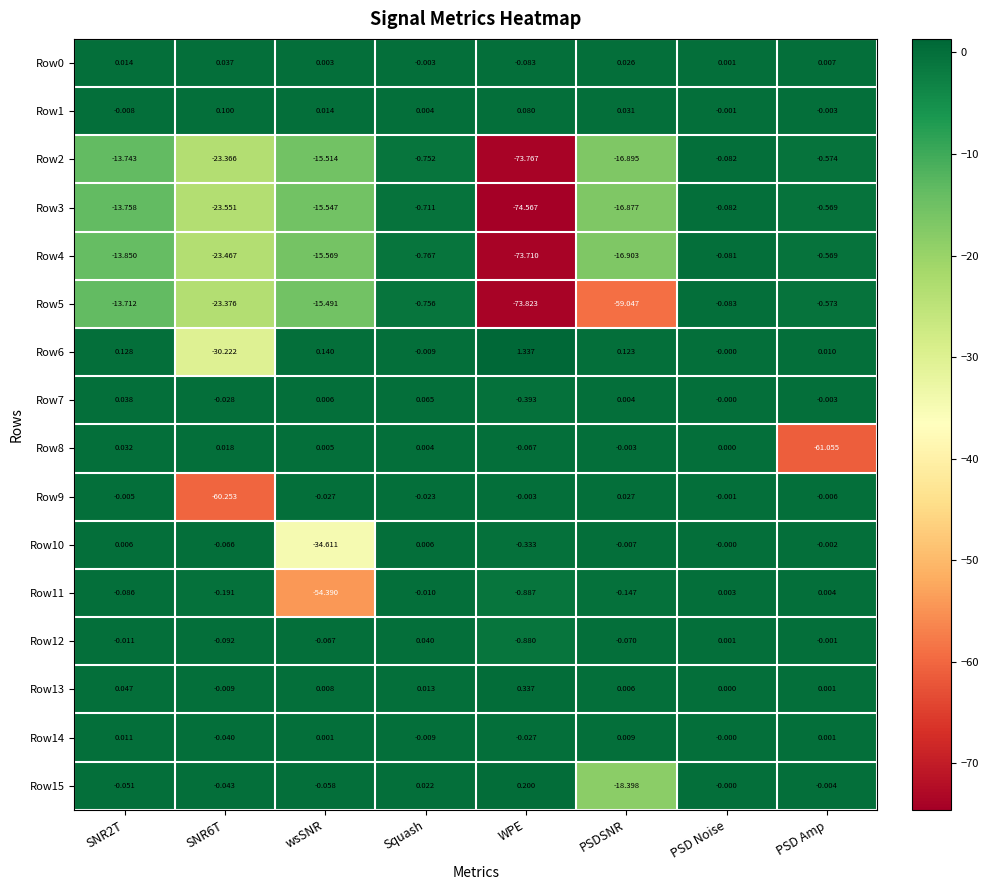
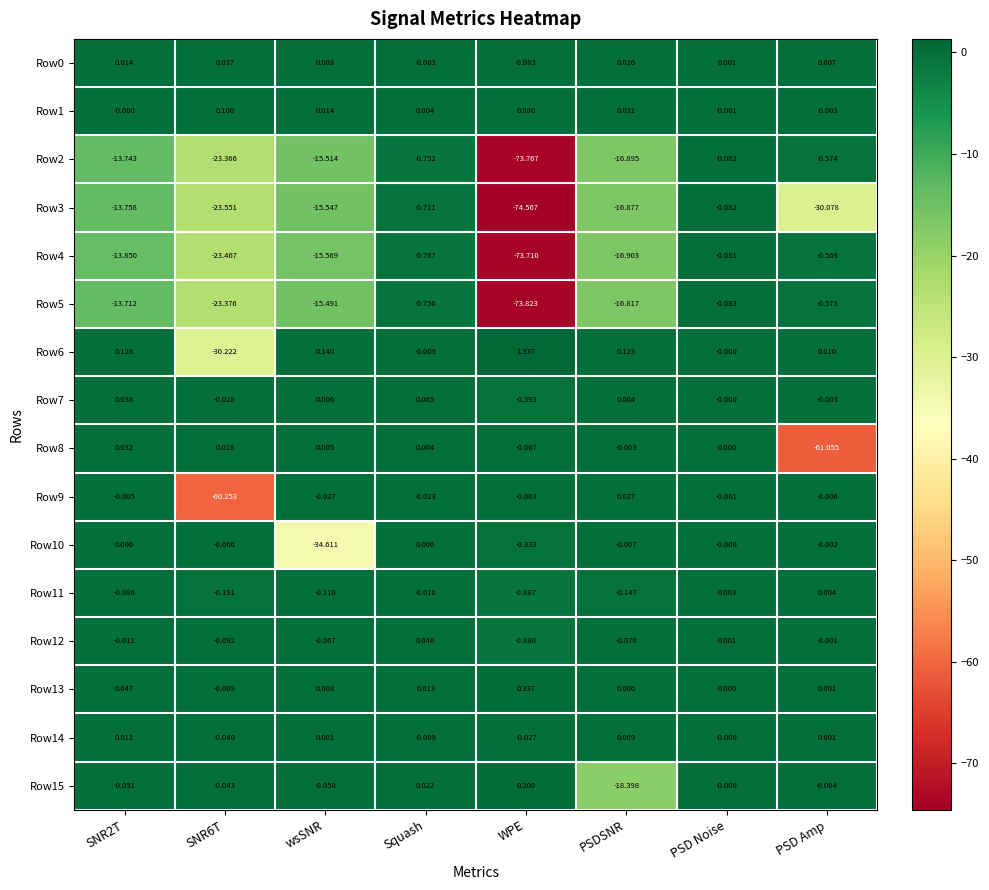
  {
    "Row0": {
      "SNR2T": 0.014,
      "SNR6T": 0.037,
      "wsSNR": 0.003,
      "Squash": -0.003,
      "WPE": -0.083,
      "PSDSNR": 0.026,
      "PSD Noise": 0.001,
      "PSD Amp": 0.007
    },
    "Row1": {
      "SNR2T": -0.008,
      "SNR6T": 0.100,
      "wsSNR": 0.014,
      "Squash": 0.004,
      "WPE": 0.080,
      "PSDSNR": 0.031,
      "PSD Noise": -0.001,
      "PSD Amp": -0.003
    },
    "Row2": {
      "SNR2T": -13.743,
      "SNR6T": -23.366,
      "wsSNR": -15.514,
      "Squash": -0.752,
      "WPE": -73.767,
      "PSDSNR": -16.895,
      "PSD Noise": -0.082,
      "PSD Amp": -0.574
    },
    "Row3": {
      "SNR2T": -13.758,
      "SNR6T": -23.551,
      "wsSNR": -15.547,
      "Squash": -0.711,
      "WPE": -74.567,
      "PSDSNR": -16.877,
      "PSD Noise": -0.082,
-     "PSD Amp": -0.569
+     "PSD Amp": -30.078
    },
    "Row4": {
      "SNR2T": -13.850,
      "SNR6T": -23.467,
      "wsSNR": -15.569,
      "Squash": -0.767,
      "WPE": -73.710,
      "PSDSNR": -16.903,
      "PSD Noise": -0.081,
      "PSD Amp": -0.569
    },
    "Row5": {
      "SNR2T": -13.712,
      "SNR6T": -23.376,
      "wsSNR": -15.491,
      "Squash": -0.756,
      "WPE": -73.823,
-     "PSDSNR": -59.047,
+     "PSDSNR": -16.817,
      "PSD Noise": -0.083,
      "PSD Amp": -0.573
    },
    "Row6": {
      "SNR2T": 0.128,
      "SNR6T": -30.222,
      "wsSNR": 0.140,
      "Squash": -0.009,
      "WPE": 1.337,
      "PSDSNR": 0.123,
      "PSD Noise": -0.000,
      "PSD Amp": 0.010
    },
    "Row7": {
      "SNR2T": 0.038,
      "SNR6T": -0.028,
      "wsSNR": 0.006,
      "Squash": 0.065,
      "WPE": -0.393,
      "PSDSNR": 0.004,
      "PSD Noise": -0.000,
      "PSD Amp": -0.003
    },
    "Row8": {
      "SNR2T": 0.032,
      "SNR6T": 0.018,
      "wsSNR": 0.005,
      "Squash": 0.004,
      "WPE": -0.067,
      "PSDSNR": -0.003,
      "PSD Noise": 0.000,
      "PSD Amp": -61.055
    },
    "Row9": {
      "SNR2T": -0.005,
      "SNR6T": -60.253,
      "wsSNR": -0.027,
      "Squash": -0.023,
      "WPE": -0.003,
      "PSDSNR": 0.027,
      "PSD Noise": -0.001,
      "PSD Amp": -0.006
    },
    "Row10": {
      "SNR2T": 0.006,
      "SNR6T": -0.066,
      "wsSNR": -34.611,
      "Squash": 0.006,
      "WPE": -0.333,
      "PSDSNR": -0.007,
      "PSD Noise": -0.000,
      "PSD Amp": -0.002
    },
    "Row11": {
      "SNR2T": -0.086,
      "SNR6T": -0.191,
-     "wsSNR": -54.390,
+     "wsSNR": -0.110,
      "Squash": -0.010,
      "WPE": -0.887,
      "PSDSNR": -0.147,
      "PSD Noise": 0.003,
      "PSD Amp": 0.004
    },
    "Row12": {
      "SNR2T": -0.011,
      "SNR6T": -0.092,
      "wsSNR": -0.067,
      "Squash": 0.040,
      "WPE": -0.880,
      "PSDSNR": -0.070,
      "PSD Noise": 0.001,
      "PSD Amp": -0.001
    },
    "Row13": {
      "SNR2T": 0.047,
      "SNR6T": -0.009,
      "wsSNR": 0.008,
      "Squash": 0.013,
      "WPE": 0.337,
      "PSDSNR": 0.006,
      "PSD Noise": 0.000,
      "PSD Amp": 0.001
    },
    "Row14": {
      "SNR2T": 0.011,
      "SNR6T": -0.040,
      "wsSNR": 0.001,
      "Squash": -0.009,
      "WPE": -0.027,
      "PSDSNR": 0.009,
      "PSD Noise": -0.000,
      "PSD Amp": 0.001
    },
    "Row15": {
      "SNR2T": -0.051,
      "SNR6T": -0.043,
      "wsSNR": -0.058,
      "Squash": 0.022,
      "WPE": 0.200,
      "PSDSNR": -18.398,
      "PSD Noise": -0.000,
      "PSD Amp": -0.004
    }
  }
